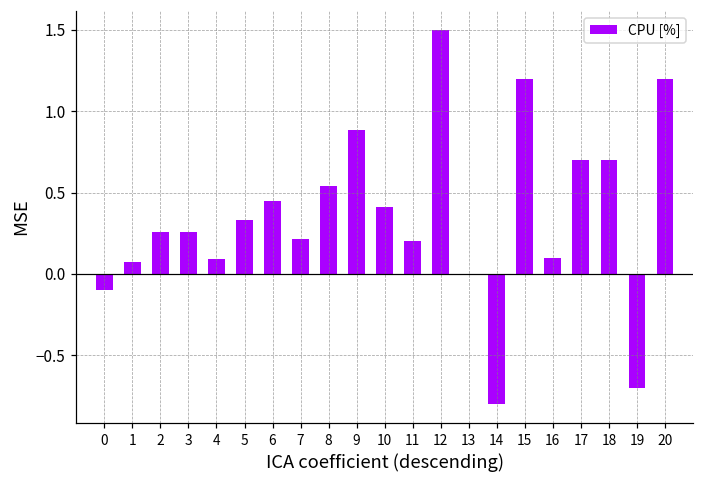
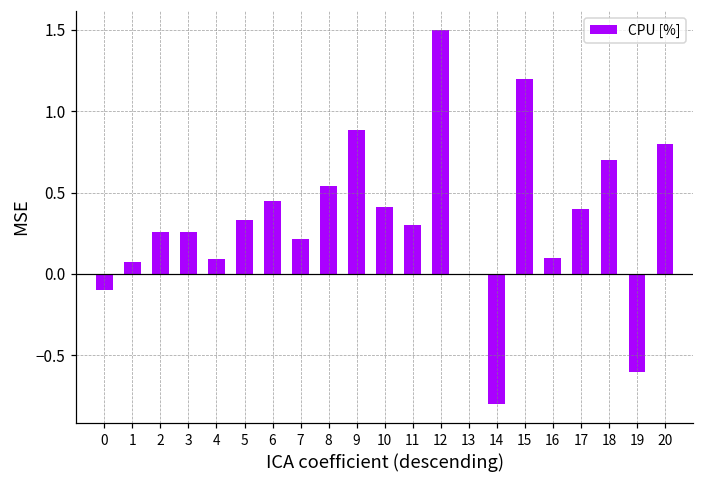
  {
    "0": -0.1,
    "1": 0.07,
    "2": 0.25,
    "3": 0.26,
    "4": 0.1,
    "5": 0.33,
    "6": 0.45,
    "7": 0.22,
    "8": 0.54,
    "9": 0.88,
    "10": 0.4,
-   "11": 0.2,
+   "11": 0.3,
    "12": 1.5,
    "13": 0.0,
    "14": -0.8,
    "15": 1.2,
    "16": 0.1,
-   "17": 0.7,
+   "17": 0.4,
    "18": 0.7,
-   "19": -0.7,
-   "20": 1.2
+   "19": -0.6,
+   "20": 0.8
  }
